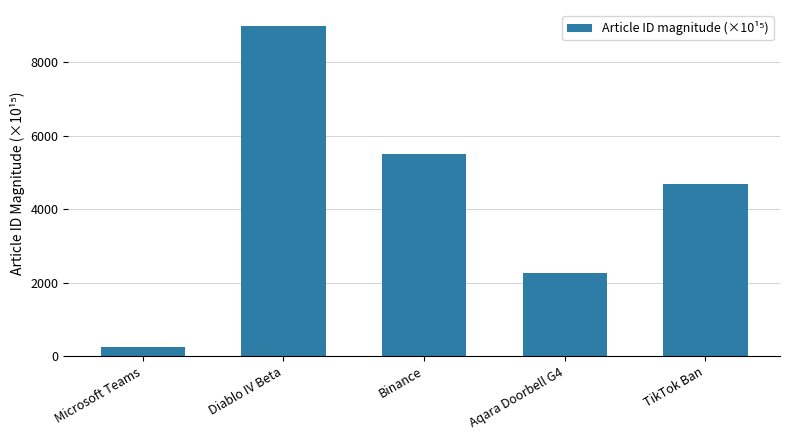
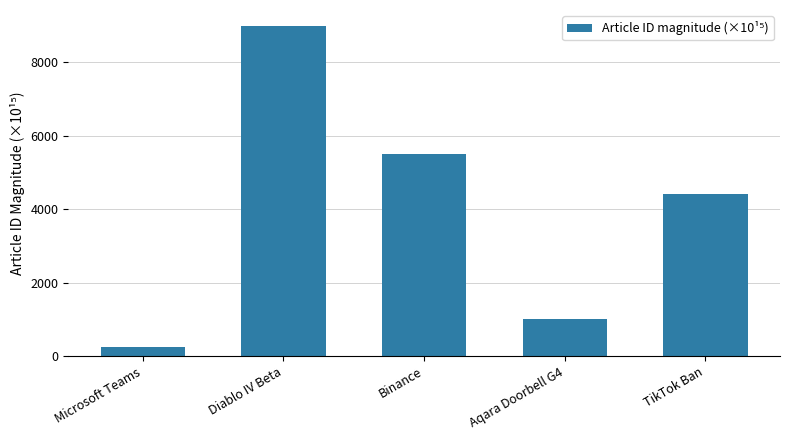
  {
    "Microsoft Teams": 300,
    "Diablo IV Beta": 9000,
    "Binance": 5500,
-   "Aqara Doorbell G4": 2300,
-   "TikTok Ban": 4700
+   "Aqara Doorbell G4": 1000,
+   "TikTok Ban": 4400
  }
